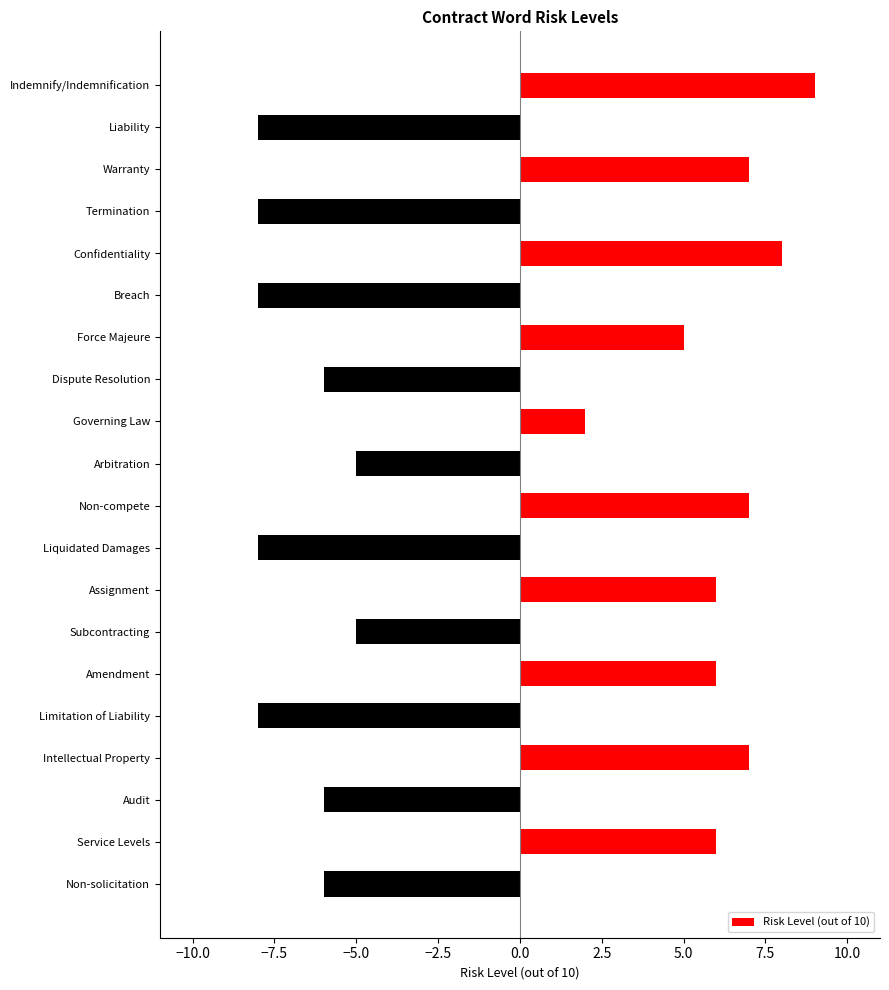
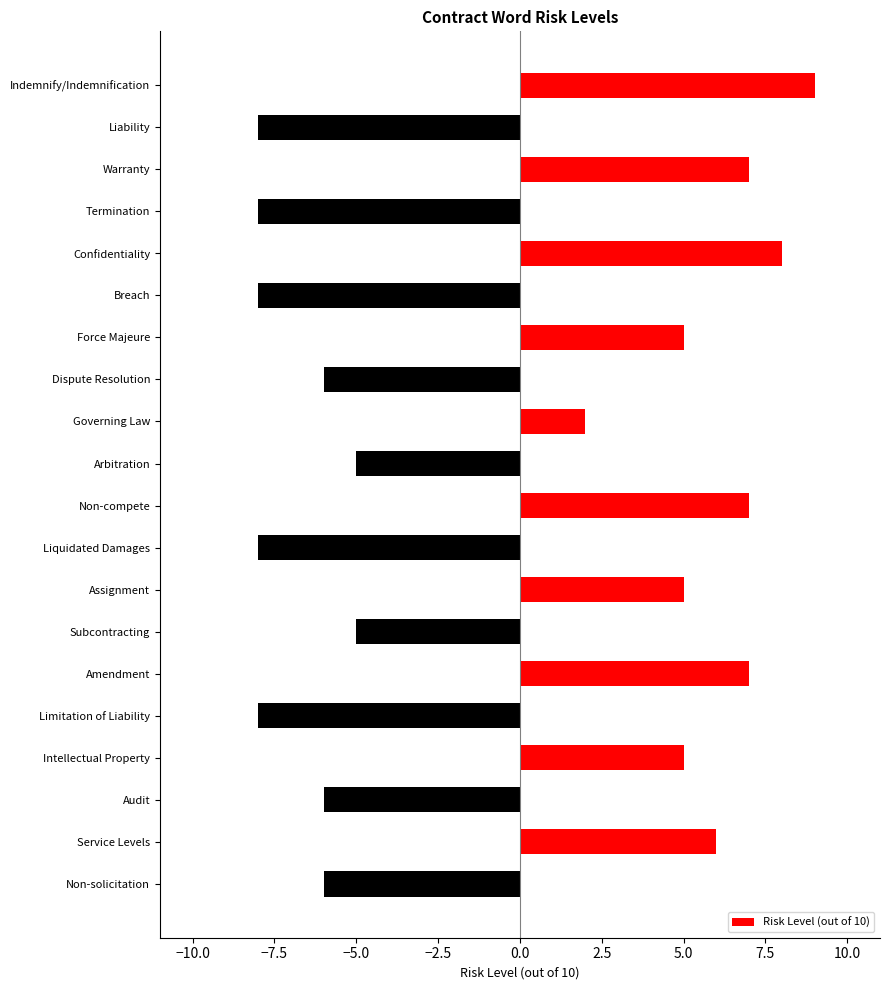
  {
    "Indemnify/Indemnification": 9,
    "Liability": -8,
    "Warranty": 7,
    "Termination": -8,
    "Confidentiality": 8,
    "Breach": -8,
    "Force Majeure": 5,
    "Dispute Resolution": -6,
    "Governing Law": 2,
    "Arbitration": -5,
    "Non-compete": 7,
    "Liquidated Damages": -8,
-   "Assignment": 6,
+   "Assignment": 5,
    "Subcontracting": -5,
-   "Amendment": 6,
+   "Amendment": 7,
    "Limitation of Liability": -8,
-   "Intellectual Property": 7,
+   "Intellectual Property": 5,
    "Audit": -6,
    "Service Levels": 6,
    "Non-solicitation": -6
  }
